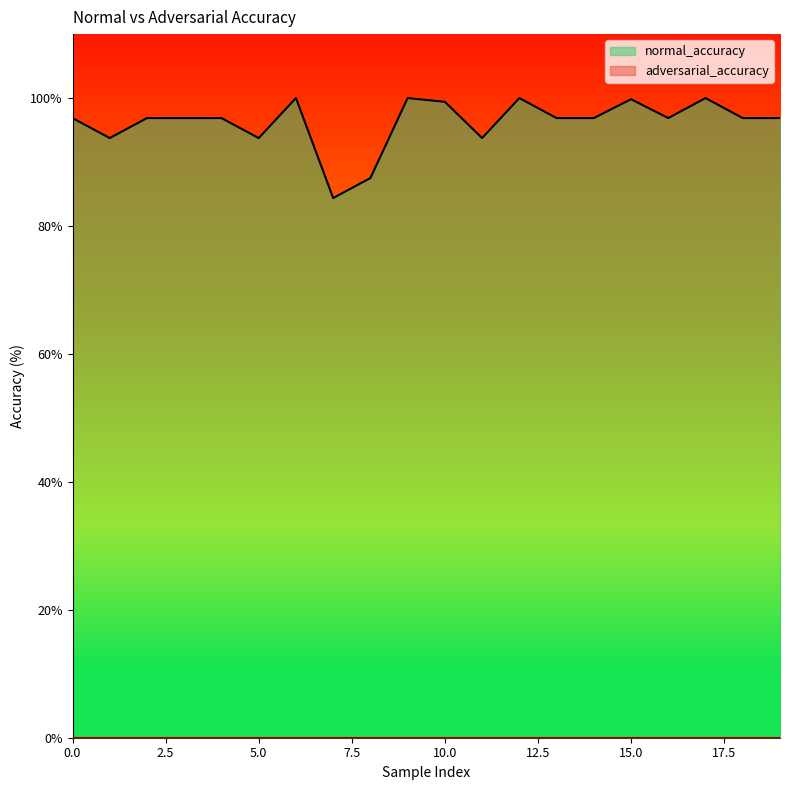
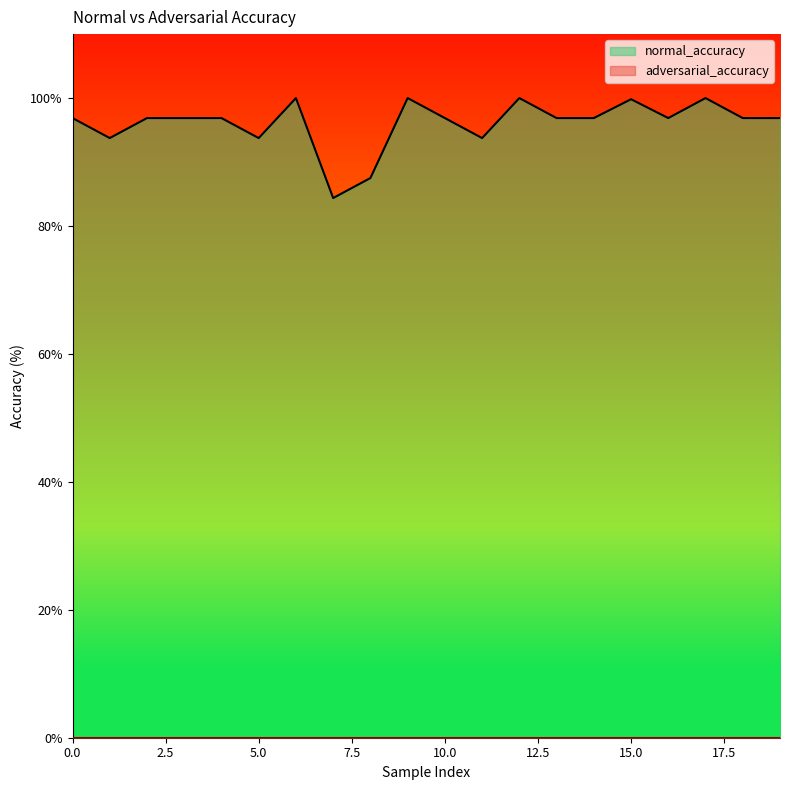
  {
    "normal_accuracy": {
      "0.0": "97%",
      "5.0": "94%",
-     "10.0": "99%",
+     "10.0": "97%",
      "15.0": "100%"
    },
    "adversarial_accuracy": {
      "0.0": "0%",
      "5.0": "0%",
      "10.0": "0%",
      "15.0": "0%"
    }
  }
